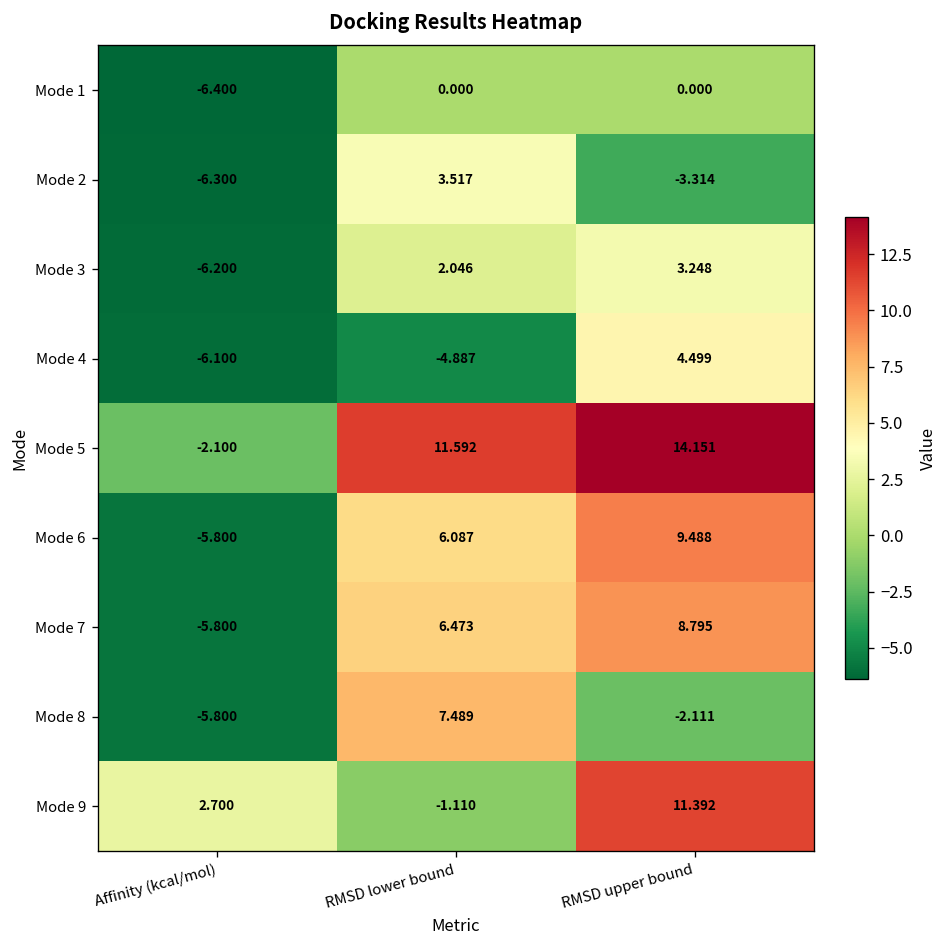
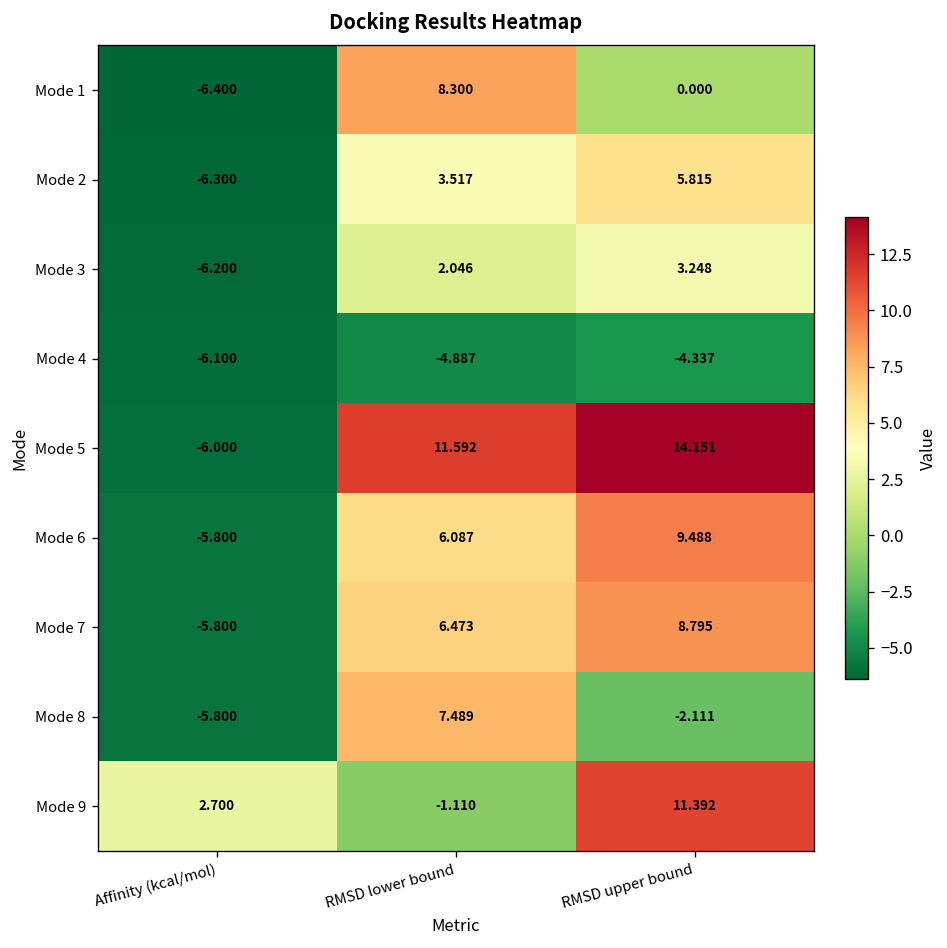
  {
    "Mode 1": {
      "Affinity (kcal/mol)": -6.400,
-     "RMSD lower bound": 0.000,
+     "RMSD lower bound": 8.300,
      "RMSD upper bound": 0.000
    },
    "Mode 2": {
      "Affinity (kcal/mol)": -6.300,
      "RMSD lower bound": 3.517,
-     "RMSD upper bound": -3.314
+     "RMSD upper bound": 5.815
    },
    "Mode 3": {
      "Affinity (kcal/mol)": -6.200,
      "RMSD lower bound": 2.046,
      "RMSD upper bound": 3.248
    },
    "Mode 4": {
      "Affinity (kcal/mol)": -6.100,
      "RMSD lower bound": -4.887,
-     "RMSD upper bound": 4.499
+     "RMSD upper bound": -4.337
    },
    "Mode 5": {
-     "Affinity (kcal/mol)": -2.100,
+     "Affinity (kcal/mol)": -6.000,
      "RMSD lower bound": 11.592,
      "RMSD upper bound": 14.151
    },
    "Mode 6": {
      "Affinity (kcal/mol)": -5.800,
      "RMSD lower bound": 6.087,
      "RMSD upper bound": 9.488
    },
    "Mode 7": {
      "Affinity (kcal/mol)": -5.800,
      "RMSD lower bound": 6.473,
      "RMSD upper bound": 8.795
    },
    "Mode 8": {
      "Affinity (kcal/mol)": -5.800,
      "RMSD lower bound": 7.489,
      "RMSD upper bound": -2.111
    },
    "Mode 9": {
      "Affinity (kcal/mol)": 2.700,
      "RMSD lower bound": -1.110,
      "RMSD upper bound": 11.392
    }
  }
